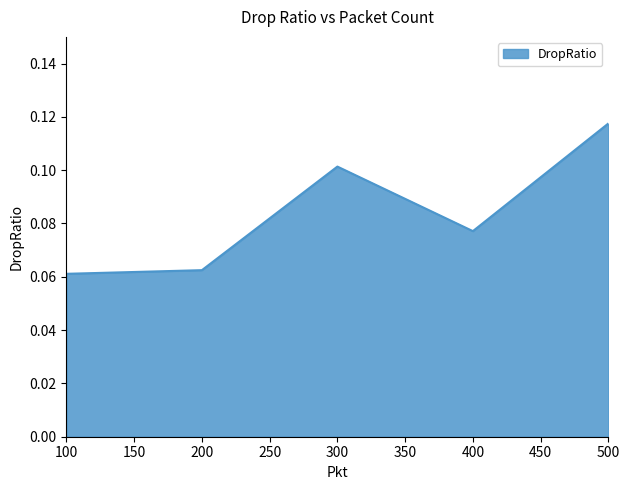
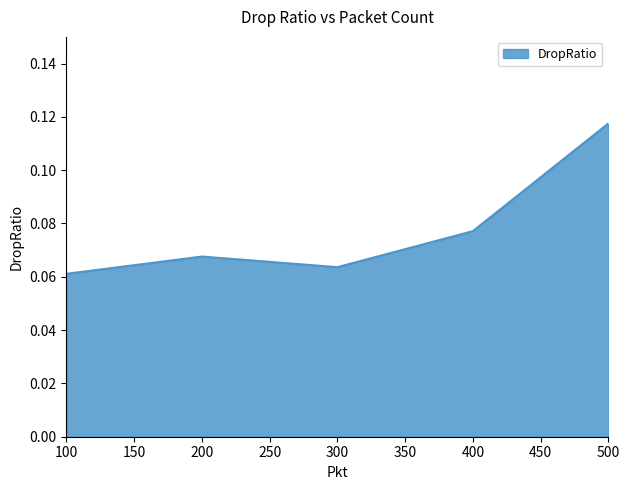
  {
    "100": 0.061,
-   "200": 0.062,
-   "300": 0.101,
+   "200": 0.068,
+   "300": 0.064,
    "400": 0.077,
    "500": 0.118
  }
